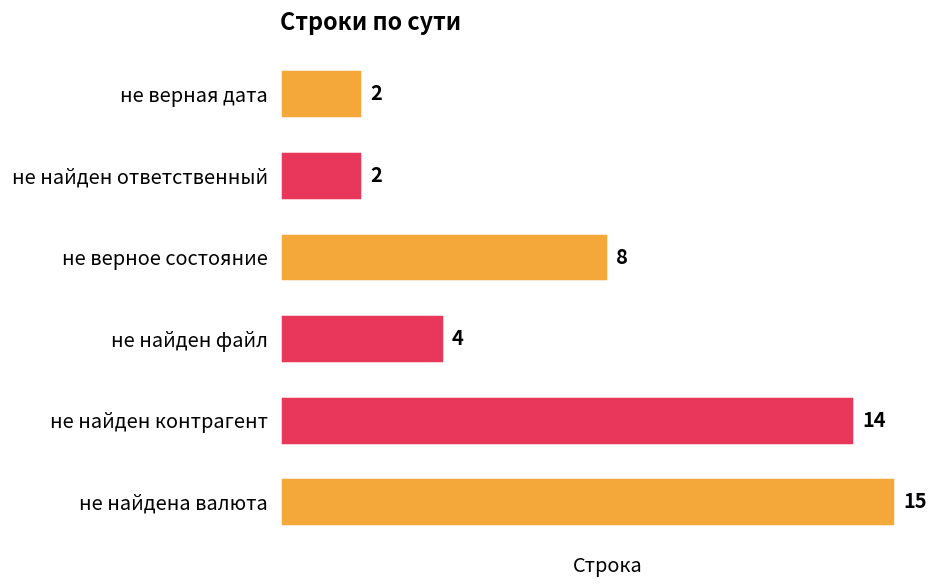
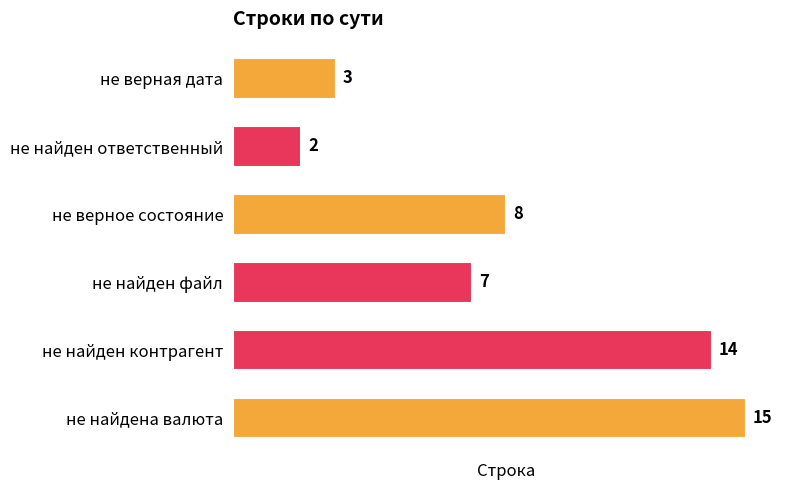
  {
-   "не верная дата": 2,
+   "не верная дата": 3,
    "не найден ответственный": 2,
    "не верное состояние": 8,
-   "не найден файл": 4,
+   "не найден файл": 7,
    "не найден контрагент": 14,
    "не найдена валюта": 15
  }
